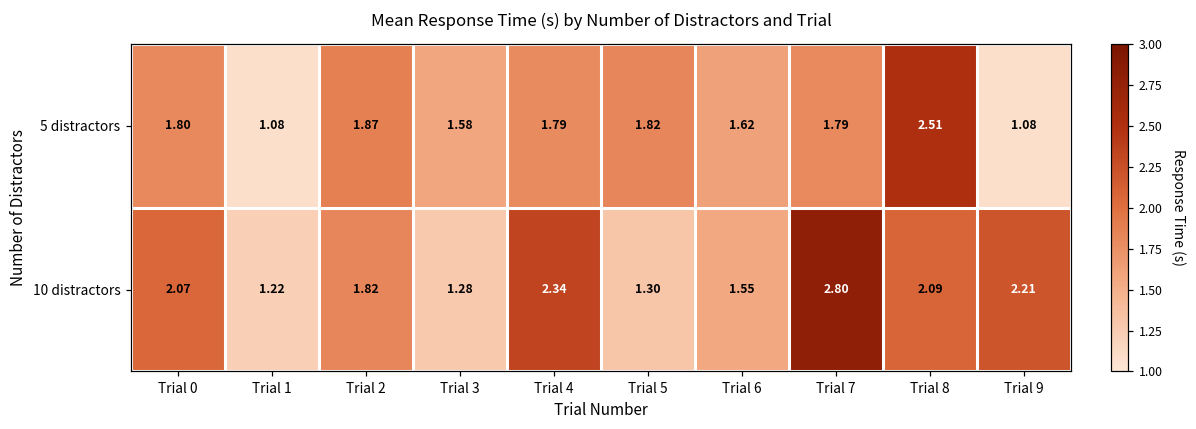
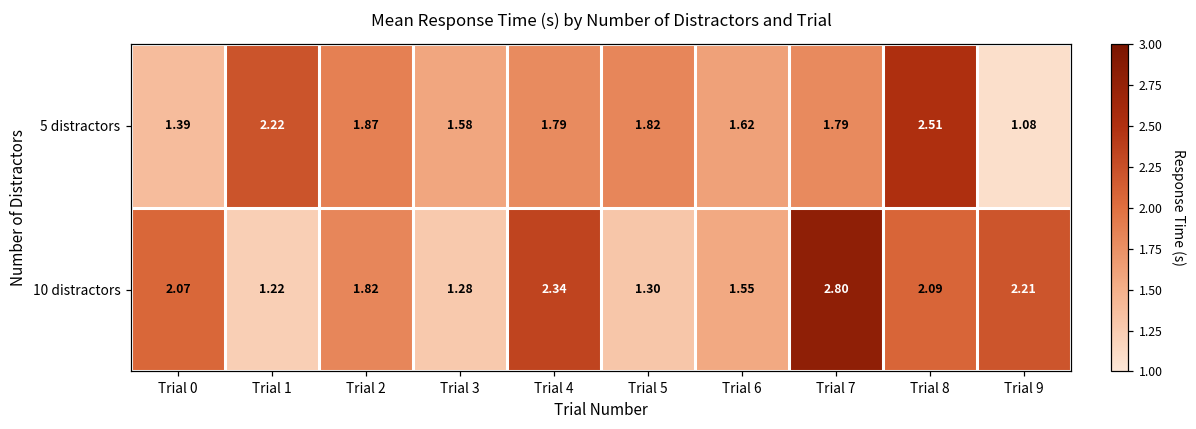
  {
    "5 distractors": {
-     "Trial 0": 1.80,
-     "Trial 1": 1.08,
+     "Trial 0": 1.39,
+     "Trial 1": 2.22,
      "Trial 2": 1.87,
      "Trial 3": 1.58,
      "Trial 4": 1.79,
      "Trial 5": 1.82,
      "Trial 6": 1.62,
      "Trial 7": 1.79,
      "Trial 8": 2.51,
      "Trial 9": 1.08
    },
    "10 distractors": {
      "Trial 0": 2.07,
      "Trial 1": 1.22,
      "Trial 2": 1.82,
      "Trial 3": 1.28,
      "Trial 4": 2.34,
      "Trial 5": 1.30,
      "Trial 6": 1.55,
      "Trial 7": 2.80,
      "Trial 8": 2.09,
      "Trial 9": 2.21
    }
  }
